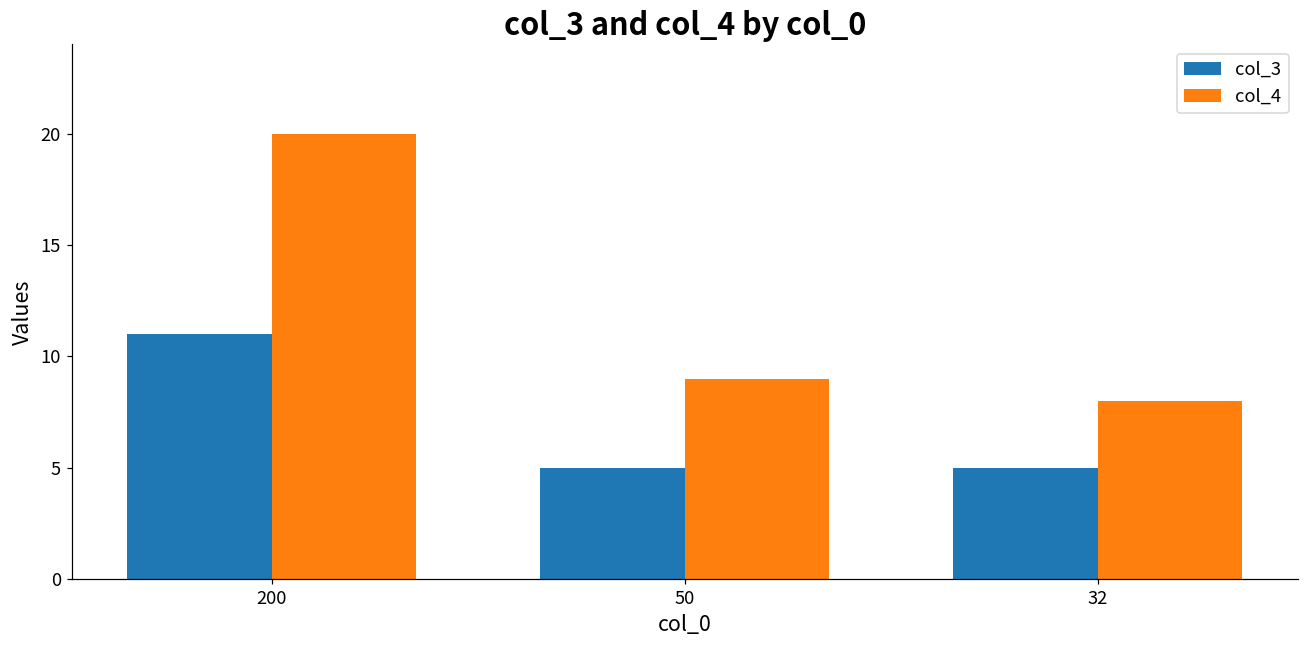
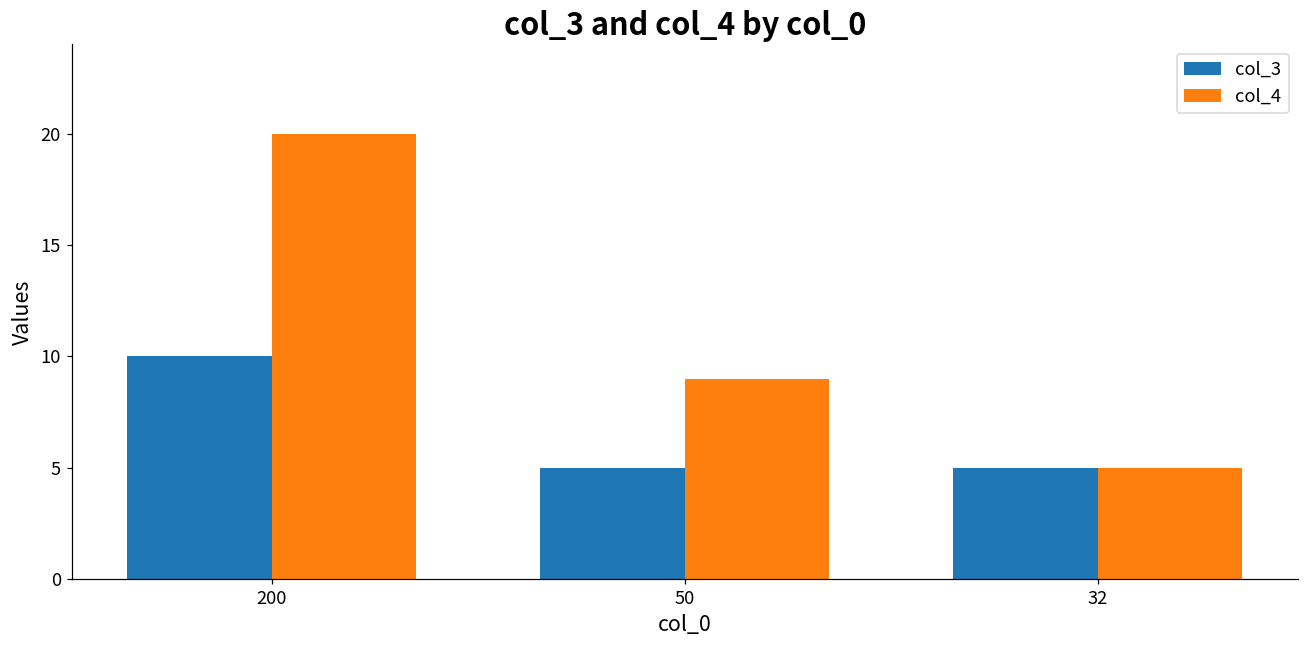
  {
    "col_3": {
-     "200": 11,
+     "200": 10,
      "50": 5,
      "32": 5
    },
    "col_4": {
      "200": 20,
      "50": 9,
-     "32": 8
+     "32": 5
    }
  }
